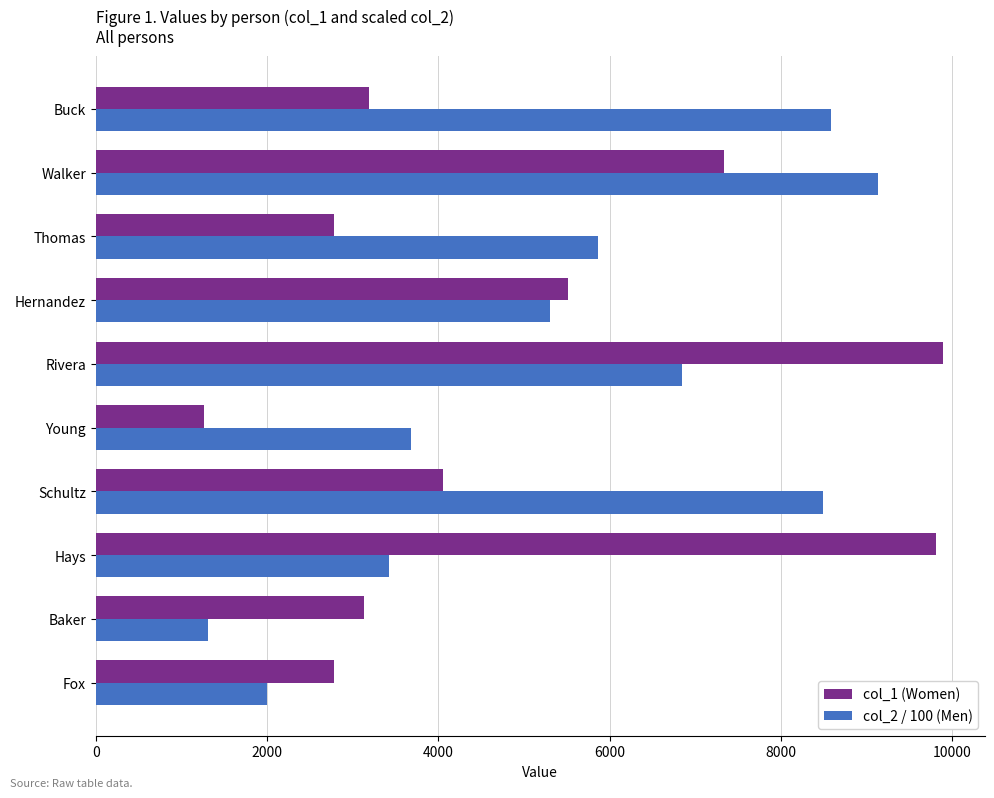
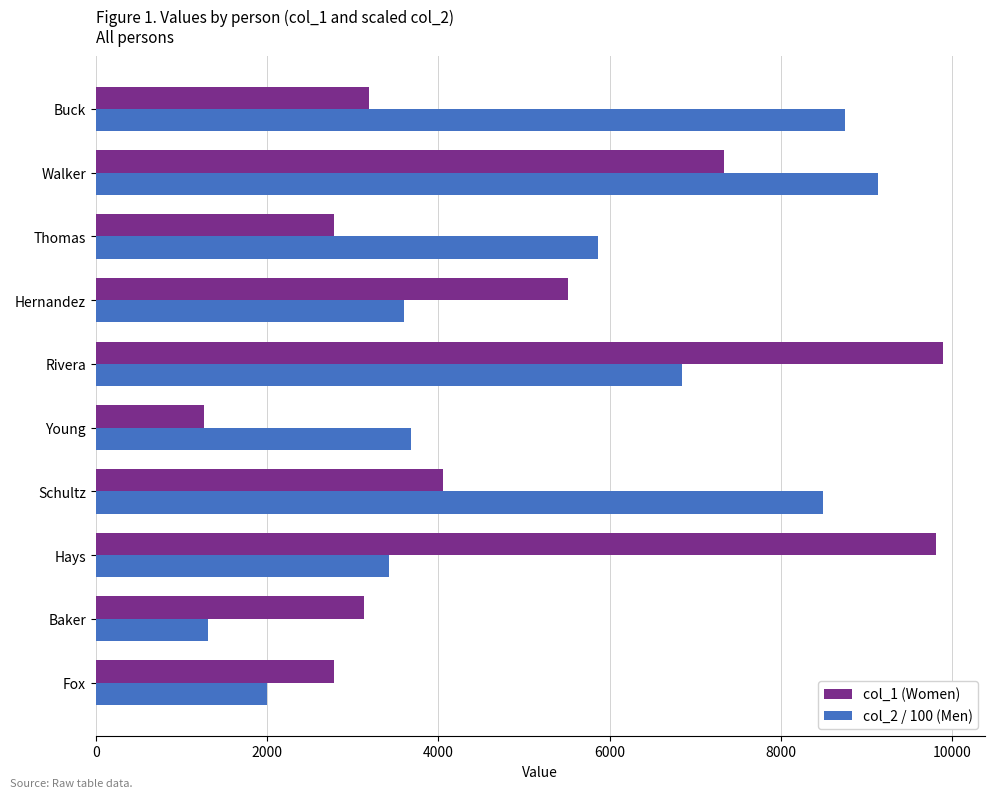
  {
    "col_1 (Women)": {
      "Buck": 3200,
      "Walker": 7300,
      "Thomas": 2800,
      "Hernandez": 5500,
      "Rivera": 9900,
      "Young": 1300,
      "Schultz": 4100,
      "Hays": 9800,
      "Baker": 3100,
      "Fox": 2800
    },
    "col_2 / 100 (Men)": {
-     "Buck": 8600,
+     "Buck": 8800,
      "Walker": 9100,
      "Thomas": 5900,
-     "Hernandez": 5300,
+     "Hernandez": 3600,
      "Rivera": 6800,
      "Young": 3700,
      "Schultz": 8500,
      "Hays": 3400,
      "Baker": 1300,
      "Fox": 2000
    }
  }
